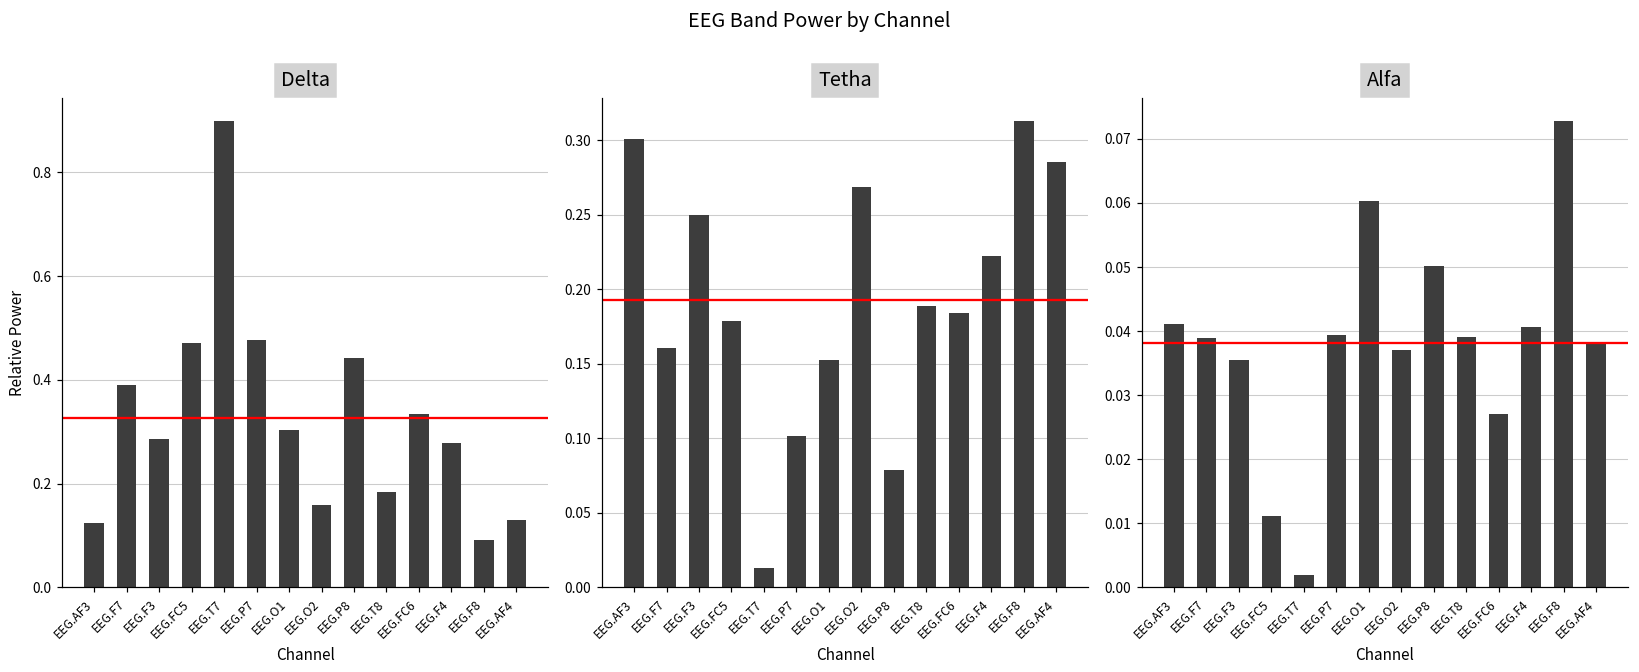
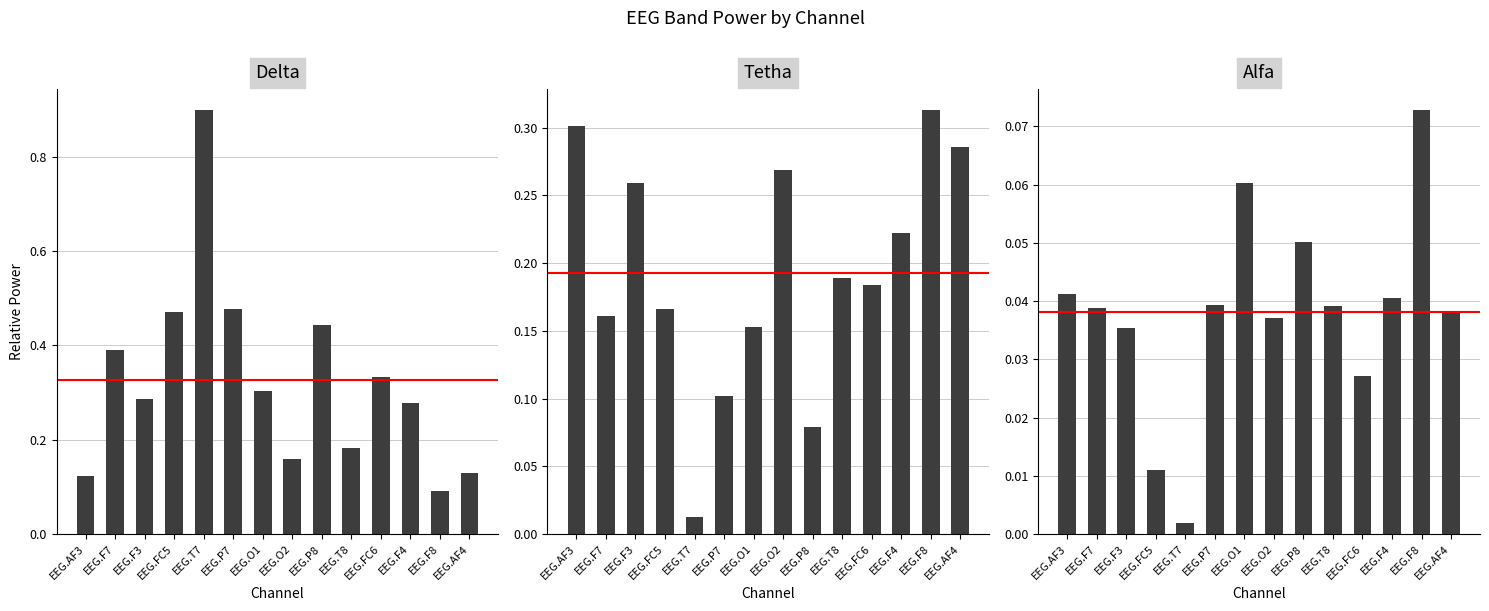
  {
    "Delta": {
      "EEG.AF3": 0.12,
      "EEG.F7": 0.39,
      "EEG.F3": 0.29,
      "EEG.FC5": 0.47,
      "EEG.T7": 0.90,
      "EEG.P7": 0.48,
      "EEG.O1": 0.30,
      "EEG.O2": 0.16,
      "EEG.P8": 0.44,
      "EEG.T8": 0.18,
      "EEG.FC6": 0.33,
      "EEG.F4": 0.28,
      "EEG.F8": 0.09,
      "EEG.AF4": 0.13
    },
    "Tetha": {
      "EEG.AF3": 0.301,
      "EEG.F7": 0.161,
-     "EEG.F3": 0.250,
-     "EEG.FC5": 0.179,
+     "EEG.F3": 0.260,
+     "EEG.FC5": 0.166,
      "EEG.T7": 0.013,
      "EEG.P7": 0.102,
      "EEG.O1": 0.153,
      "EEG.O2": 0.269,
      "EEG.P8": 0.079,
      "EEG.T8": 0.189,
      "EEG.FC6": 0.184,
      "EEG.F4": 0.222,
      "EEG.F8": 0.313,
      "EEG.AF4": 0.285
    },
    "Alfa": {
      "EEG.AF3": 0.041,
      "EEG.F7": 0.039,
      "EEG.F3": 0.035,
      "EEG.FC5": 0.011,
      "EEG.T7": 0.002,
      "EEG.P7": 0.039,
      "EEG.O1": 0.060,
      "EEG.O2": 0.037,
      "EEG.P8": 0.050,
      "EEG.T8": 0.039,
      "EEG.FC6": 0.027,
      "EEG.F4": 0.041,
      "EEG.F8": 0.073,
      "EEG.AF4": 0.038
    }
  }
